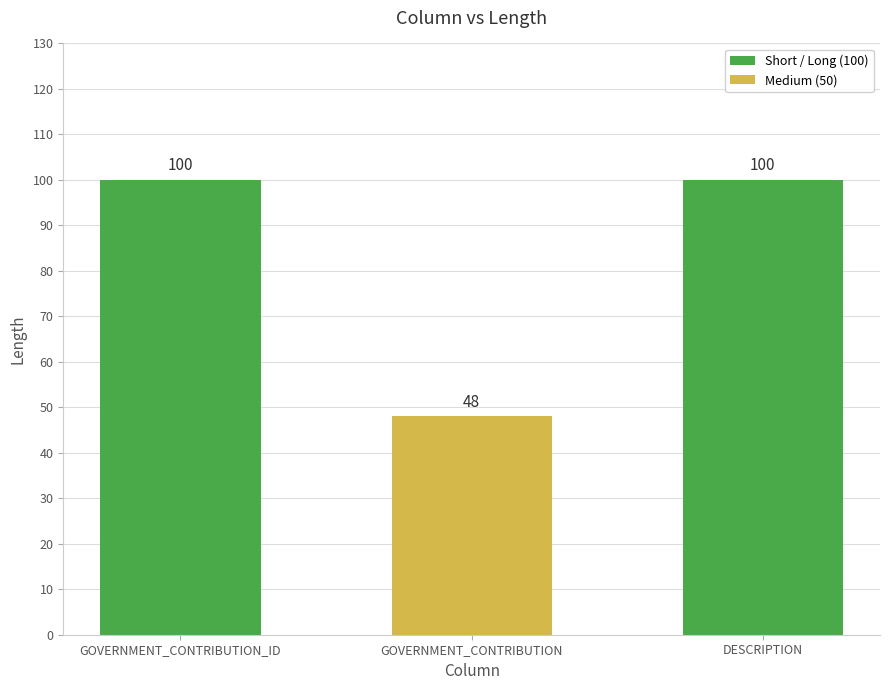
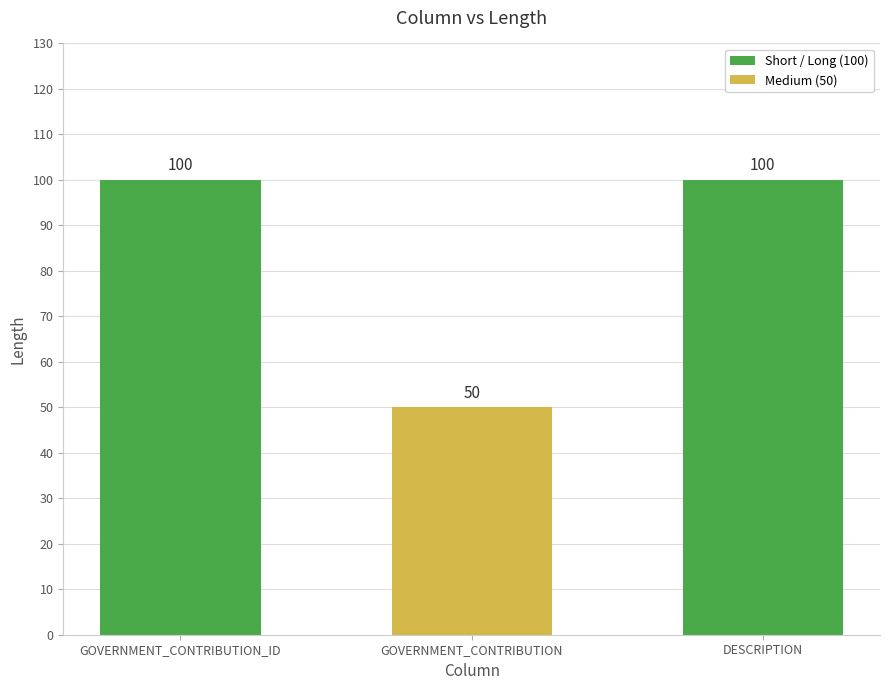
  {
    "GOVERNMENT_CONTRIBUTION_ID": 100,
-   "GOVERNMENT_CONTRIBUTION": 48,
+   "GOVERNMENT_CONTRIBUTION": 50,
    "DESCRIPTION": 100
  }
